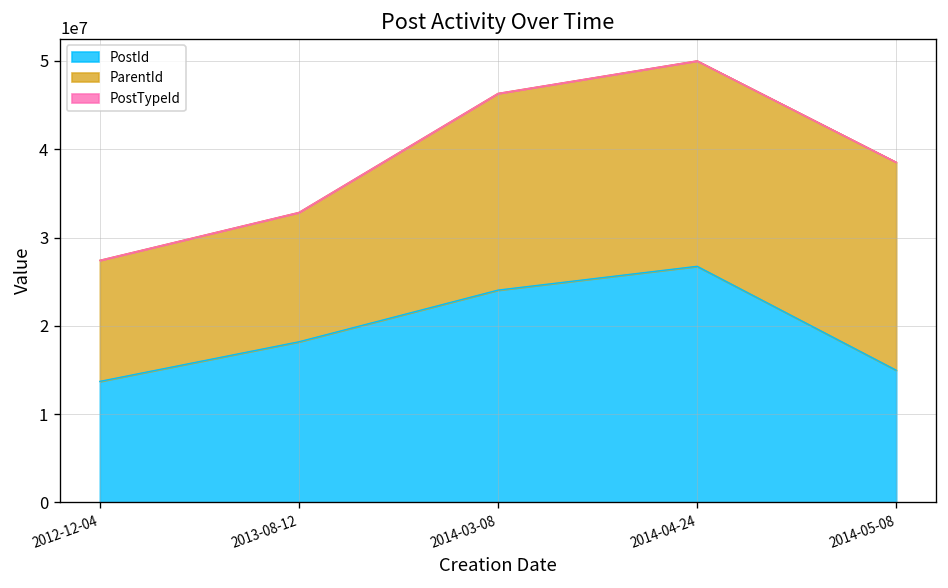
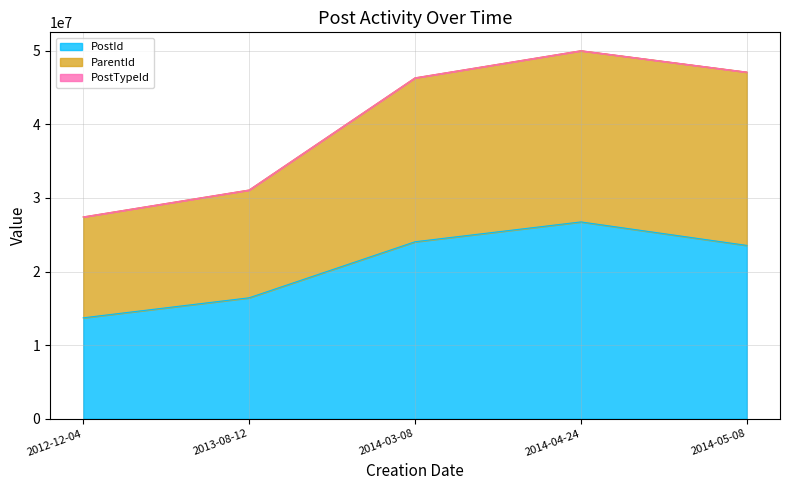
  {
    "PostId": {
      "2012-12-04": 14000000,
-     "2013-08-12": 18000000,
+     "2013-08-12": 16000000,
      "2014-03-08": 24000000,
      "2014-04-24": 27000000,
-     "2014-05-08": 15000000
+     "2014-05-08": 24000000
    },
    "PostTypeId": {
      "2012-12-04": 14000000,
      "2013-08-12": 15000000,
      "2014-03-08": 22000000,
      "2014-04-24": 23000000,
      "2014-05-08": 24000000
    }
  }
